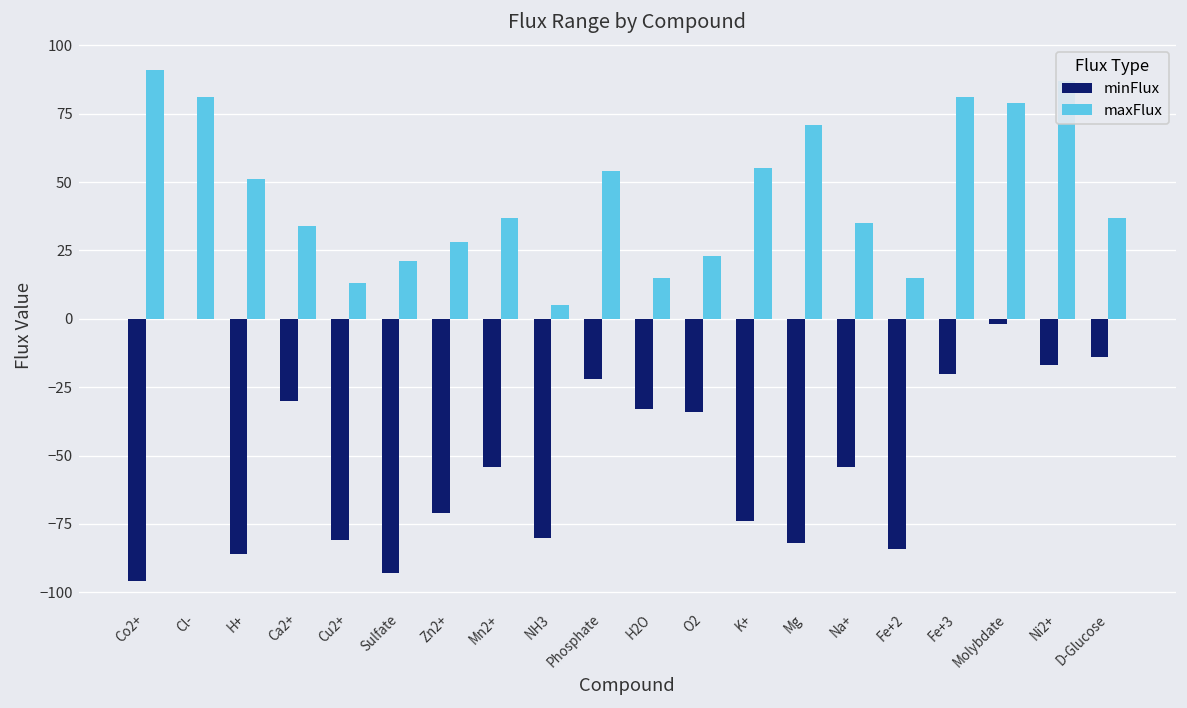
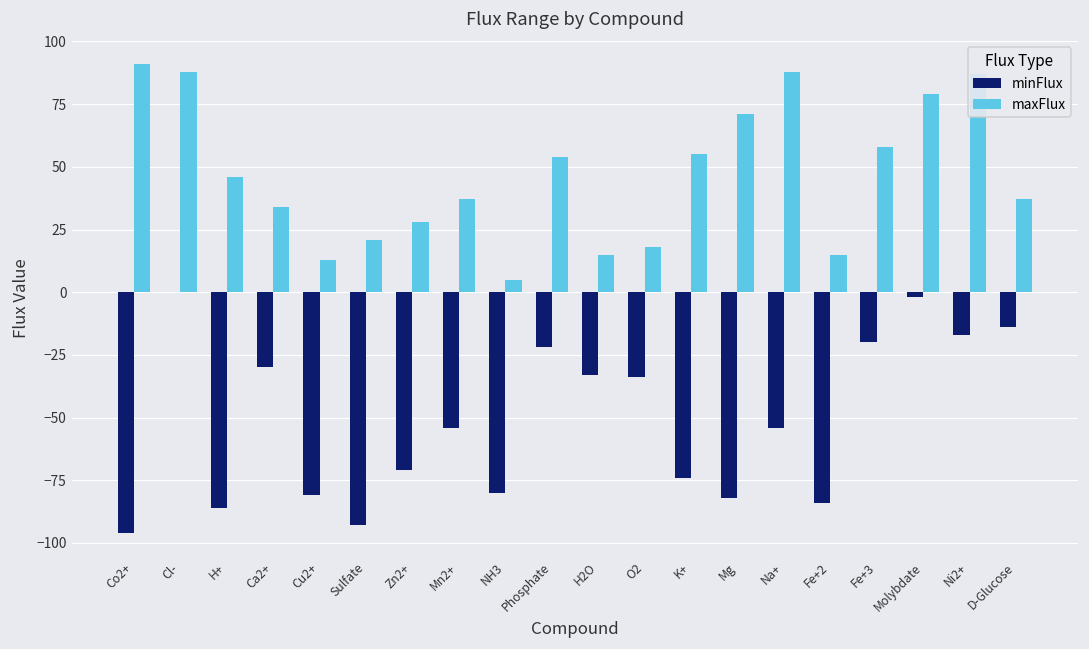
  {
    "minFlux": {
      "Co2+": -96,
      "Cl-": 0,
      "H+": -86,
      "Ca2+": -30,
      "Cu2+": -81,
      "Sulfate": -93,
      "Zn2+": -71,
      "Mn2+": -54,
      "NH3": -80,
      "Phosphate": -22,
      "H2O": -33,
      "O2": -34,
      "K+": -74,
      "Mg": -82,
      "Na+": -54,
      "Fe+2": -84,
      "Fe+3": -20,
      "Molybdate": -2,
      "Ni2+": -17,
      "D-Glucose": -14
    },
    "maxFlux": {
      "Co2+": 91,
-     "Cl-": 81,
-     "H+": 51,
+     "Cl-": 88,
+     "H+": 46,
      "Ca2+": 34,
      "Cu2+": 13,
      "Sulfate": 21,
      "Zn2+": 28,
      "Mn2+": 37,
      "NH3": 5,
      "Phosphate": 54,
      "H2O": 15,
-     "O2": 23,
+     "O2": 18,
      "K+": 55,
      "Mg": 71,
-     "Na+": 35,
+     "Na+": 88,
      "Fe+2": 15,
-     "Fe+3": 81,
+     "Fe+3": 58,
      "Molybdate": 79,
      "D-Glucose": 37
    }
  }
